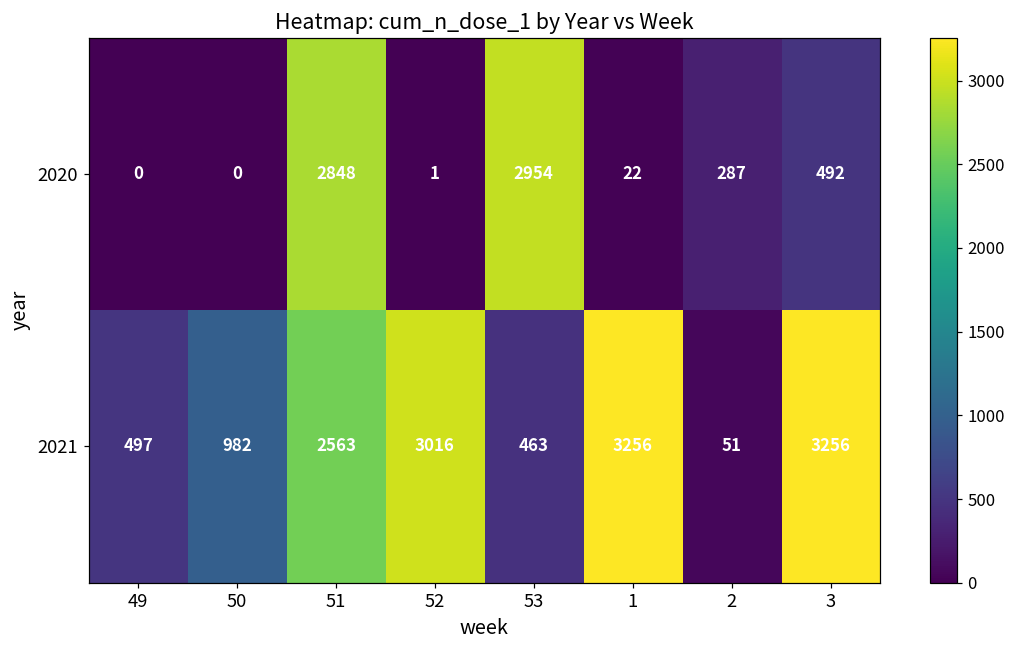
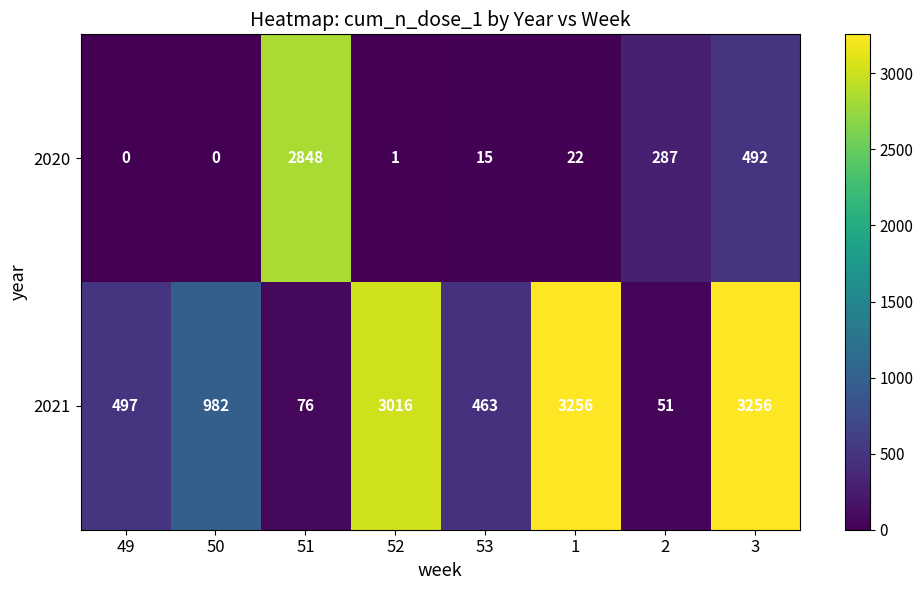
  {
    "2020": {
      "49": 0,
      "50": 0,
      "51": 2848,
      "52": 1,
-     "53": 2954,
+     "53": 15,
      "1": 22,
      "2": 287,
      "3": 492
    },
    "2021": {
      "49": 497,
      "50": 982,
-     "51": 2563,
+     "51": 76,
      "52": 3016,
      "53": 463,
      "1": 3256,
      "2": 51,
      "3": 3256
    }
  }
